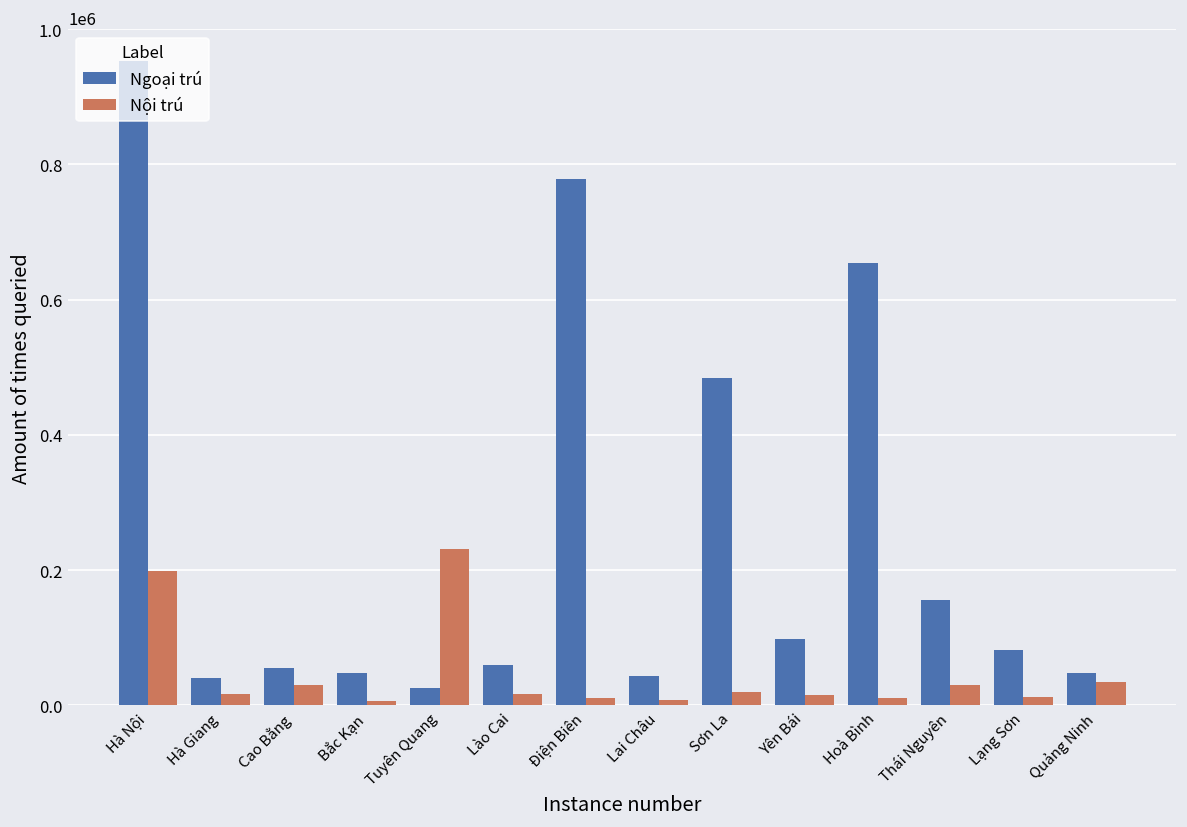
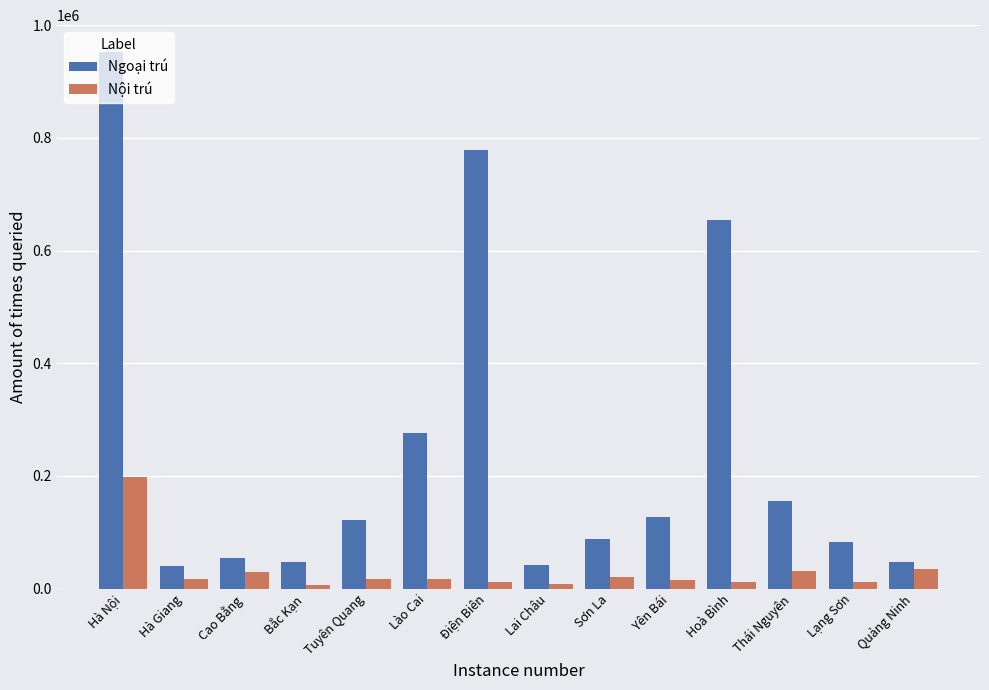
  {
    "Ngoại trú": {
      "Hà Giang": 40000,
      "Cao Bằng": 50000,
      "Bắc Kạn": 50000,
-     "Tuyên Quang": 20000,
-     "Lào Cai": 60000,
+     "Tuyên Quang": 120000,
+     "Lào Cai": 280000,
      "Điện Biên": 780000,
      "Lai Châu": 40000,
-     "Sơn La": 480000,
-     "Yên Bái": 100000,
+     "Sơn La": 90000,
+     "Yên Bái": 130000,
      "Hoà Bình": 650000,
      "Thái Nguyên": 160000,
      "Lạng Sơn": 80000,
      "Quảng Ninh": 50000
    },
    "Nội trú": {
      "Hà Nội": 200000,
      "Hà Giang": 20000,
      "Cao Bằng": 30000,
      "Bắc Kạn": 10000,
-     "Tuyên Quang": 230000,
+     "Tuyên Quang": 20000,
      "Lào Cai": 20000,
      "Điện Biên": 10000,
      "Lai Châu": 10000,
      "Sơn La": 20000,
      "Yên Bái": 20000,
      "Hoà Bình": 10000,
      "Thái Nguyên": 30000,
      "Lạng Sơn": 10000,
      "Quảng Ninh": 30000
    }
  }
